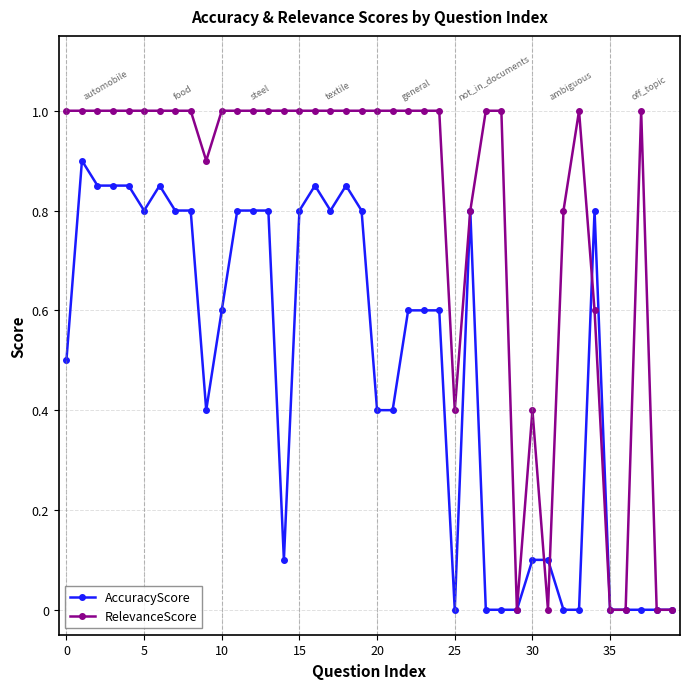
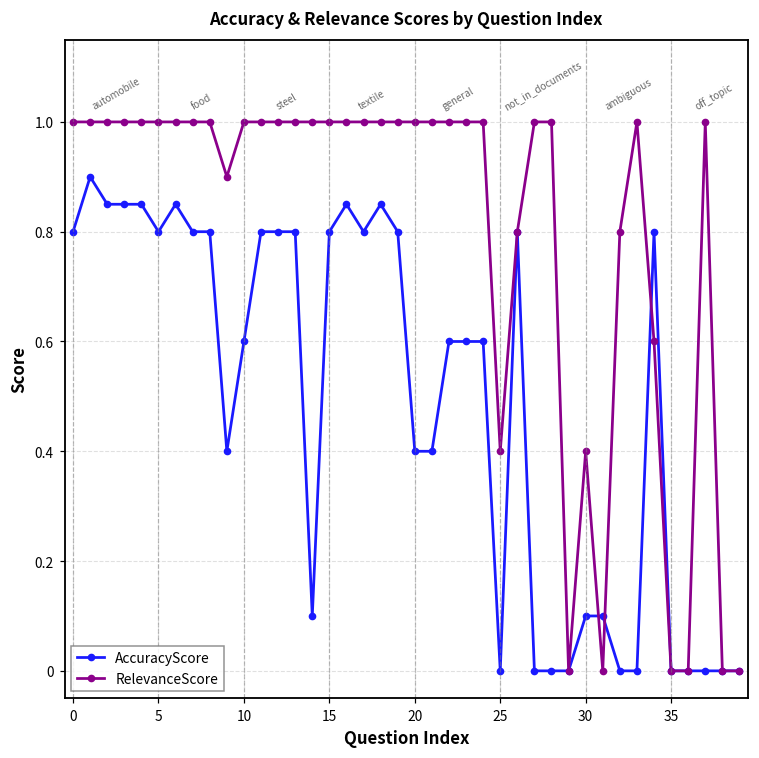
  {
    "AccuracyScore": {
-     "0": 0.5,
+     "0": 0.8,
      "5": 0.8,
      "10": 0.6,
      "15": 0.8,
      "20": 0.4,
      "25": 0.0,
      "30": 0.1
    },
    "RelevanceScore": {
      "0": 1.0,
      "5": 1.0,
      "10": 1.0,
      "15": 1.0,
      "20": 1.0,
      "25": 0.4,
      "30": 0.4
    }
  }
